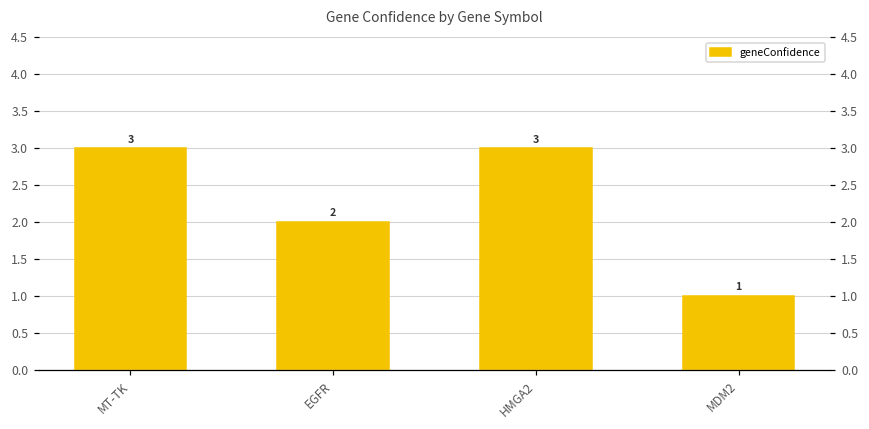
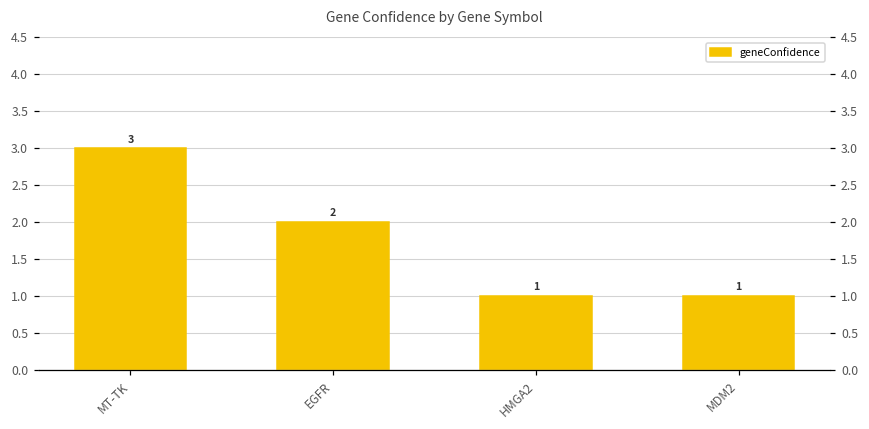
  {
    "MT-TK": 3,
    "EGFR": 2,
-   "HMGA2": 3,
+   "HMGA2": 1,
    "MDM2": 1
  }
